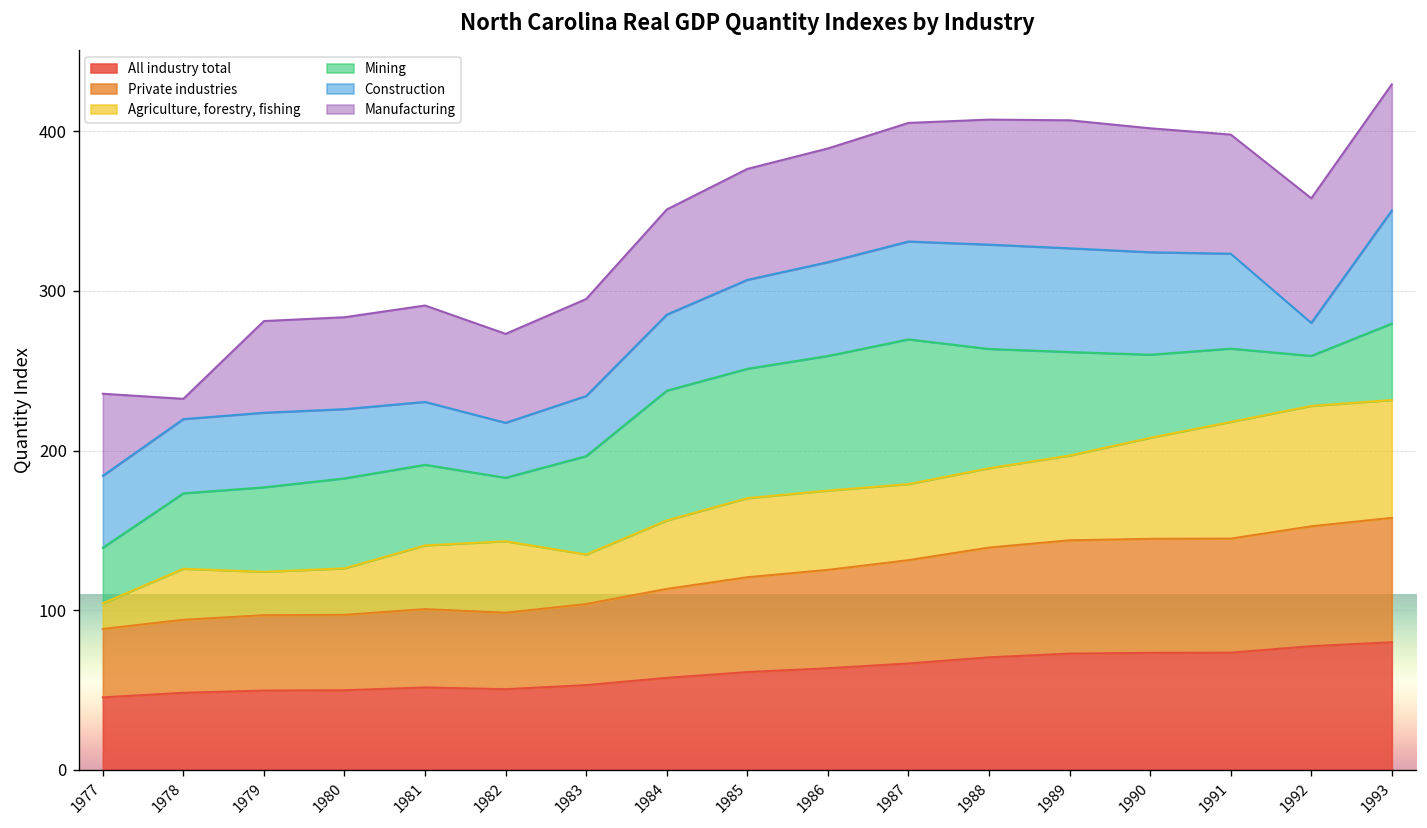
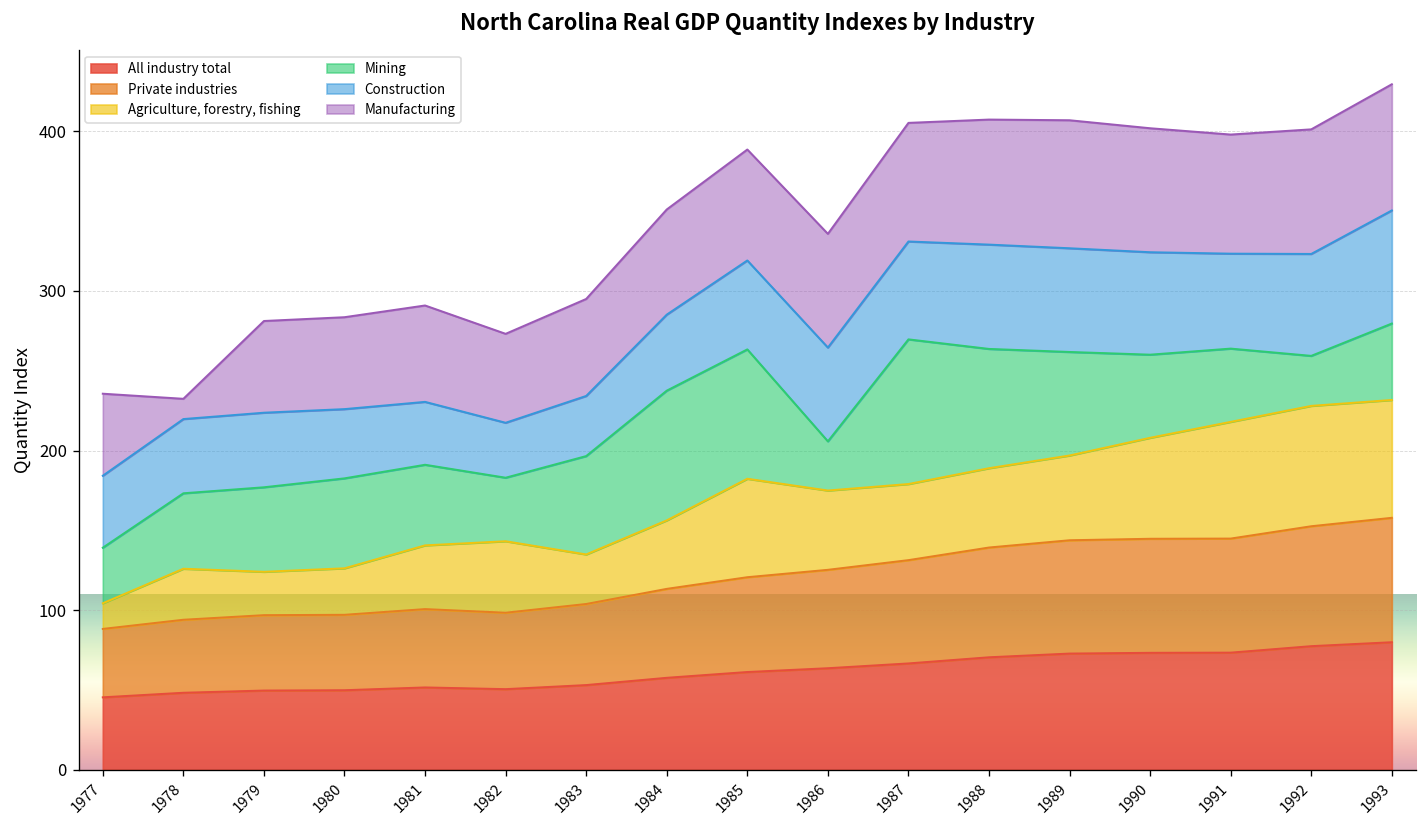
  {
    "Agriculture, forestry, fishing": {
      "1977": 16,
      "1978": 32,
      "1979": 27,
      "1980": 29,
      "1981": 40,
      "1982": 45,
      "1983": 31,
      "1984": 43,
-     "1985": 50,
+     "1985": 62,
      "1986": 50,
      "1987": 48,
      "1988": 50,
      "1989": 53,
      "1990": 63,
      "1991": 73,
      "1992": 75,
      "1993": 74
    },
    "Mining": {
      "1977": 35,
      "1978": 47,
      "1979": 53,
      "1980": 56,
      "1981": 51,
      "1982": 40,
      "1983": 62,
      "1984": 81,
      "1985": 81,
-     "1986": 84,
+     "1986": 31,
      "1987": 91,
      "1988": 75,
      "1989": 65,
      "1990": 52,
      "1991": 46,
      "1992": 31,
      "1993": 48
    },
    "Construction": {
      "1977": 45,
      "1978": 47,
      "1979": 47,
      "1980": 43,
      "1981": 39,
      "1982": 34,
      "1983": 38,
      "1984": 48,
      "1985": 56,
      "1986": 59,
      "1987": 61,
      "1988": 65,
      "1989": 65,
      "1990": 64,
      "1991": 60,
-     "1992": 21,
+     "1992": 64,
      "1993": 71
    },
    "Manufacturing": {
      "1977": 51,
      "1978": 13,
      "1979": 57,
      "1980": 58,
      "1981": 60,
      "1982": 56,
      "1983": 61,
      "1984": 66,
      "1985": 70,
      "1986": 71,
      "1987": 74,
      "1988": 78,
      "1989": 80,
      "1990": 78,
      "1991": 75,
      "1992": 78,
      "1993": 79
    }
  }
